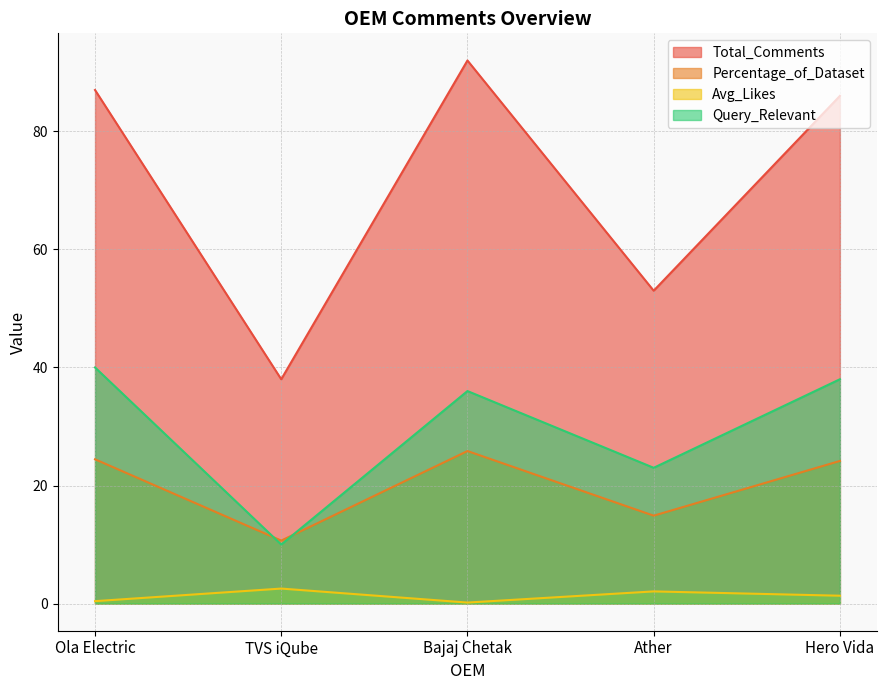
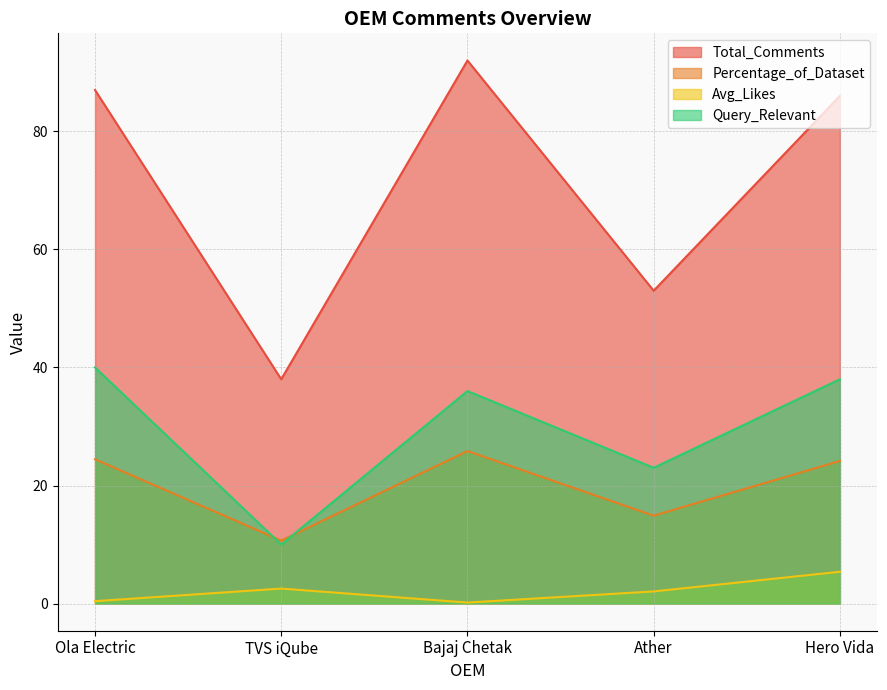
  {
    "Avg_Likes": {
      "Ola Electric": 0,
      "TVS iQube": 3,
      "Bajaj Chetak": 0,
      "Ather": 2,
-     "Hero Vida": 1
+     "Hero Vida": 5
    },
    "Query_Relevant": {
      "Ola Electric": 40,
      "TVS iQube": 10,
      "Bajaj Chetak": 36,
      "Ather": 23,
      "Hero Vida": 38
    }
  }
